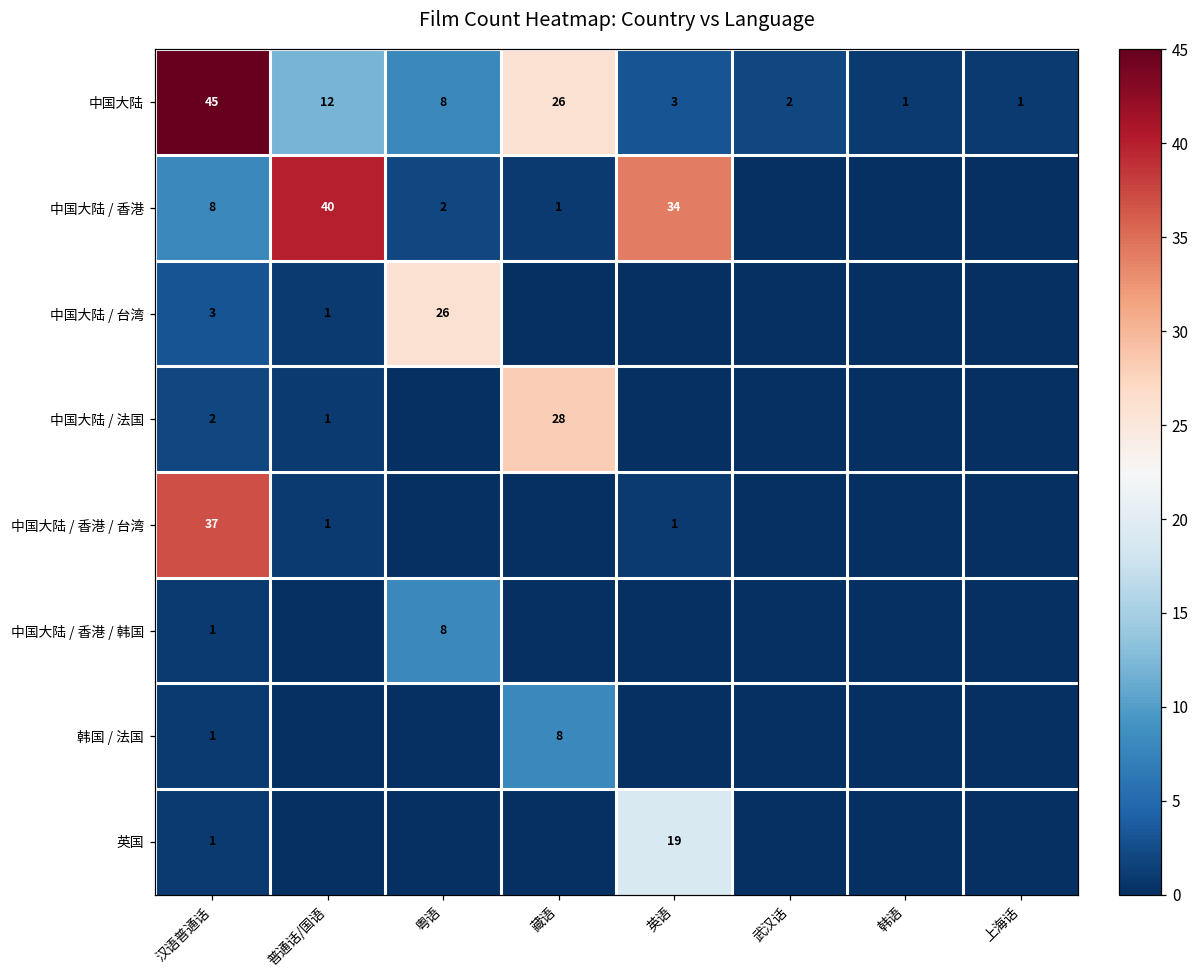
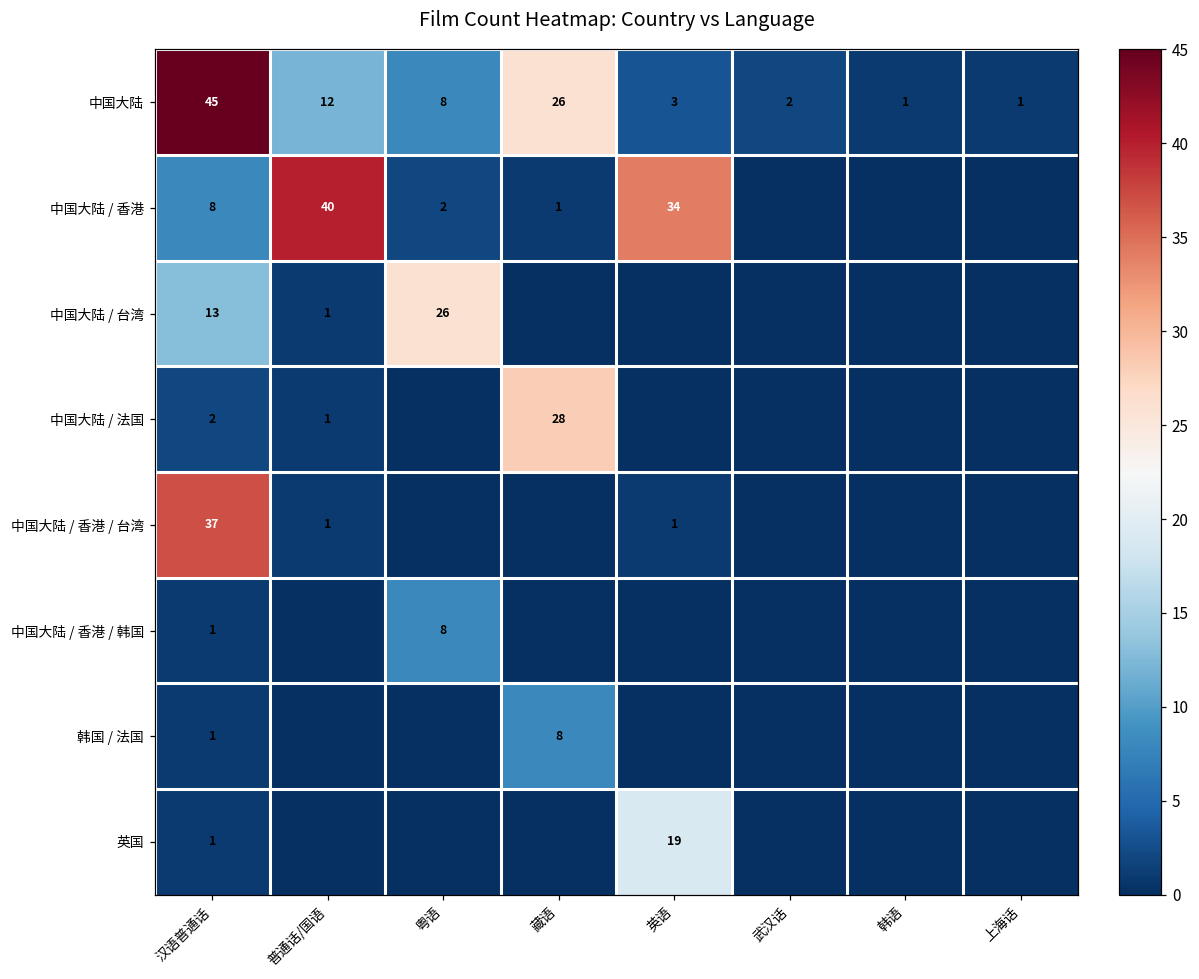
  {
    "中国大陆": {
      "汉语普通话": 45,
      "普通话/国语": 12,
      "粤语": 8,
      "藏语": 26,
      "英语": 3,
      "武汉话": 2,
      "韩语": 1,
      "上海话": 1
    },
    "中国大陆 / 香港": {
      "汉语普通话": 8,
      "普通话/国语": 40,
      "粤语": 2,
      "藏语": 1,
      "英语": 34
    },
    "中国大陆 / 台湾": {
-     "汉语普通话": 3,
+     "汉语普通话": 13,
      "普通话/国语": 1,
      "粤语": 26
    },
    "中国大陆 / 法国": {
      "汉语普通话": 2,
      "普通话/国语": 1,
      "藏语": 28
    },
    "中国大陆 / 香港 / 台湾": {
      "汉语普通话": 37,
      "普通话/国语": 1,
      "英语": 1
    },
    "中国大陆 / 香港 / 韩国": {
      "汉语普通话": 1,
      "粤语": 8
    },
    "韩国 / 法国": {
      "汉语普通话": 1,
      "藏语": 8
    },
    "英国": {
      "汉语普通话": 1,
      "英语": 19
    }
  }
